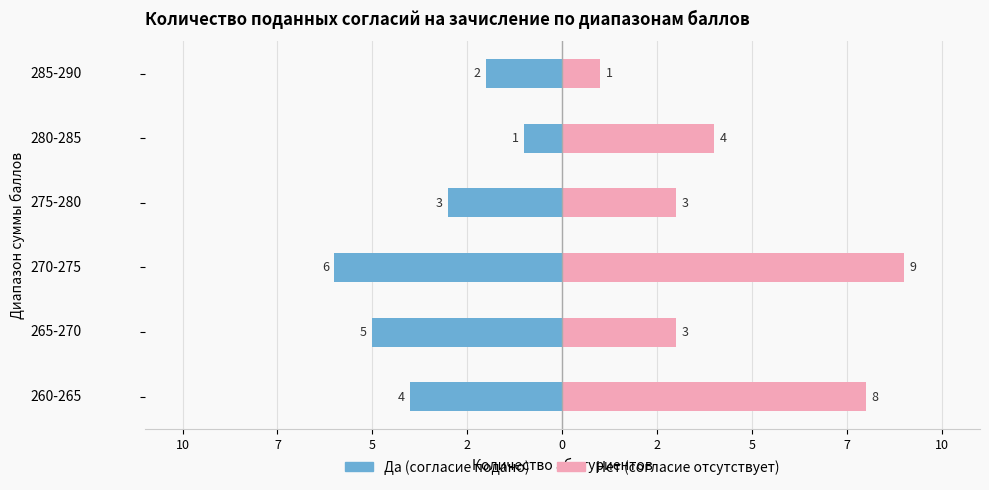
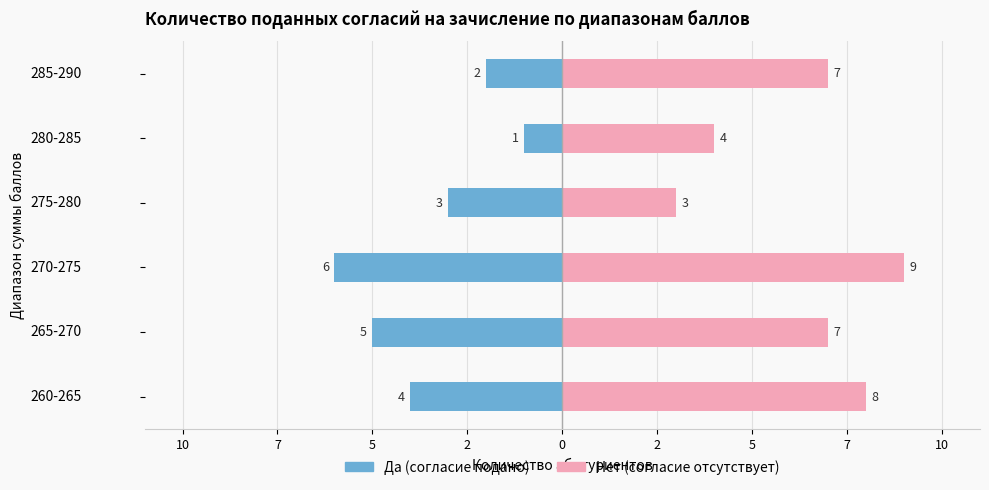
  {
    "Нет (согласие отсутствует)": {
-     "285-290": 1,
+     "285-290": 7,
      "280-285": 4,
      "275-280": 3,
      "270-275": 9,
-     "265-270": 3,
+     "265-270": 7,
      "260-265": 8
    }
  }
